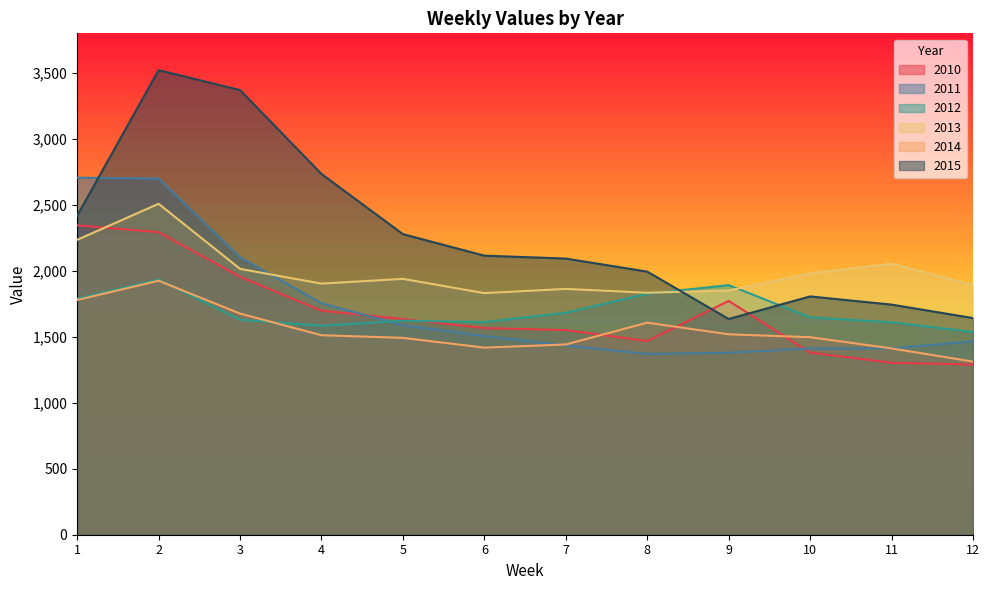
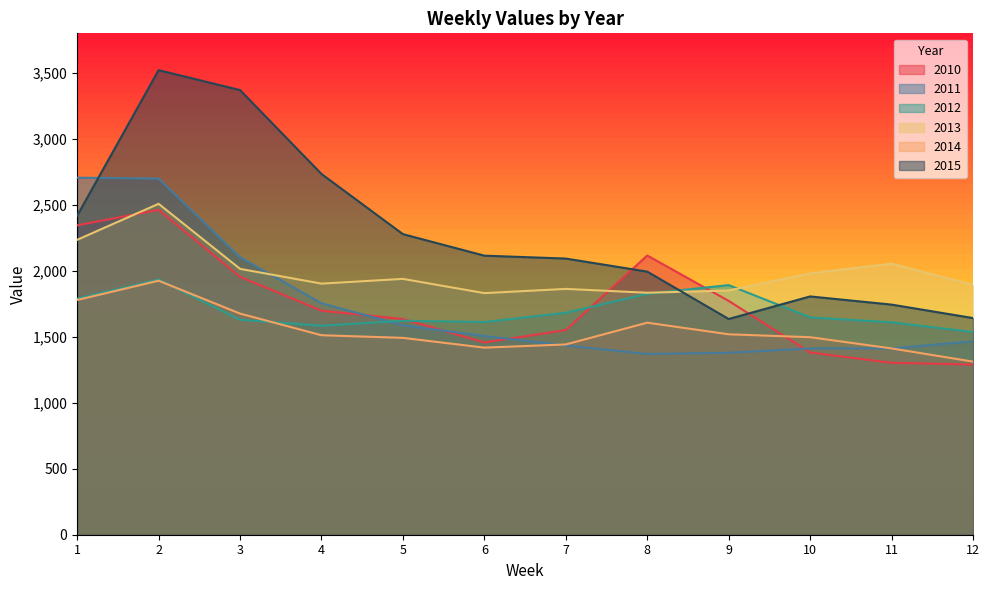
  {
    "2010": {
      "1": "2,350",
-     "2": "2,290",
+     "2": "2,460",
      "3": "1,960",
      "4": "1,700",
-     "6": "1,570",
+     "6": "1,460",
      "7": "1,550",
-     "8": "1,470",
+     "8": "2,120",
      "9": "1,770",
      "10": "1,380",
      "11": "1,300",
      "12": "1,290"
    },
    "2015": {
      "1": "2,420",
      "2": "3,520",
      "3": "3,370",
      "4": "2,730",
      "5": "2,280",
      "6": "2,120",
      "7": "2,090",
      "8": "1,990",
      "9": "1,640",
      "10": "1,810",
      "11": "1,740",
      "12": "1,640"
    }
  }
